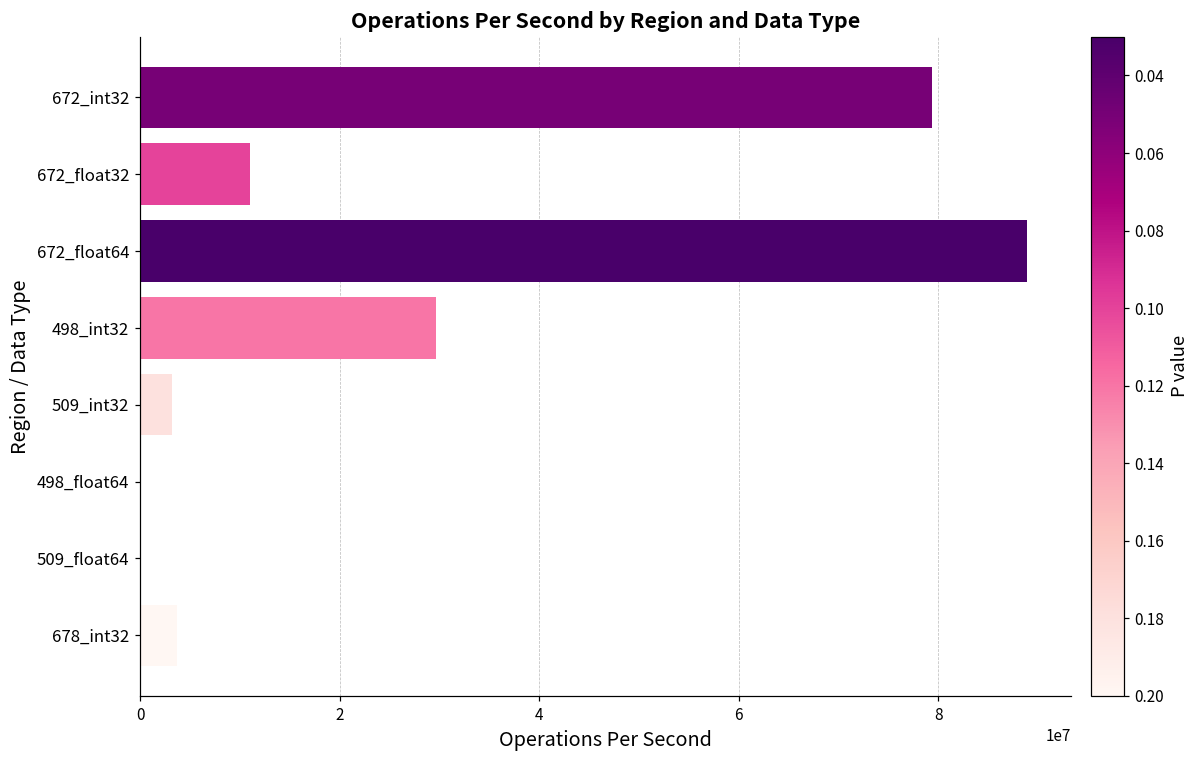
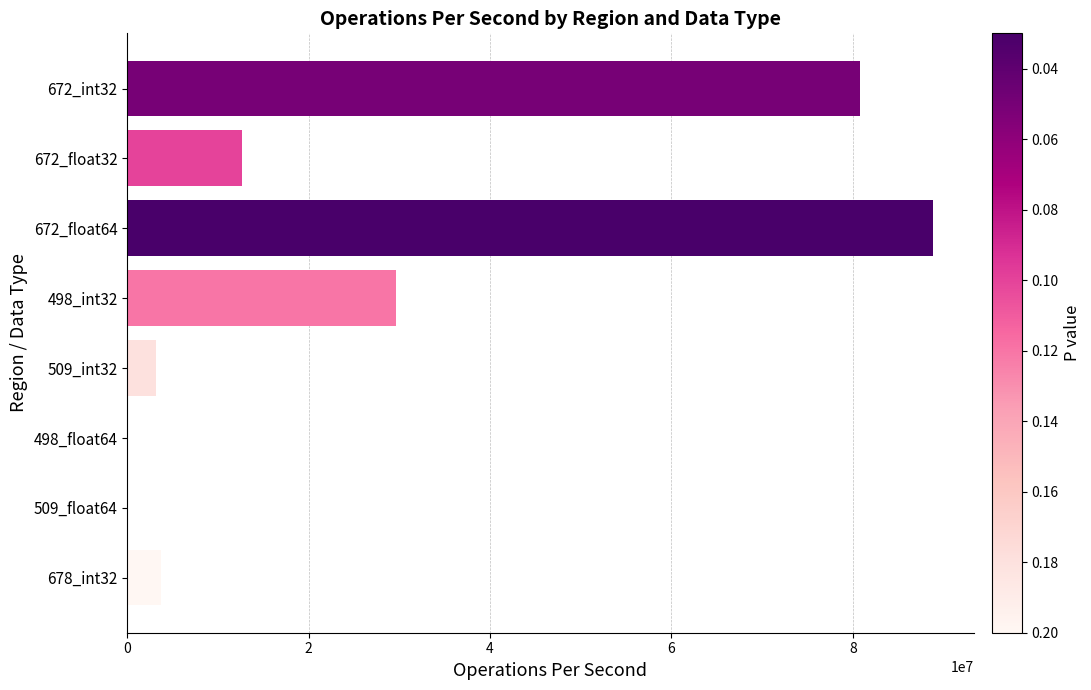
  {
-   "672_int32": 79000000,
-   "672_float32": 11000000,
+   "672_int32": 81000000,
+   "672_float32": 13000000,
    "672_float64": 89000000,
    "498_int32": 30000000,
    "509_int32": 3000000,
    "498_float64": 0,
    "509_float64": 0,
    "678_int32": 4000000
  }
